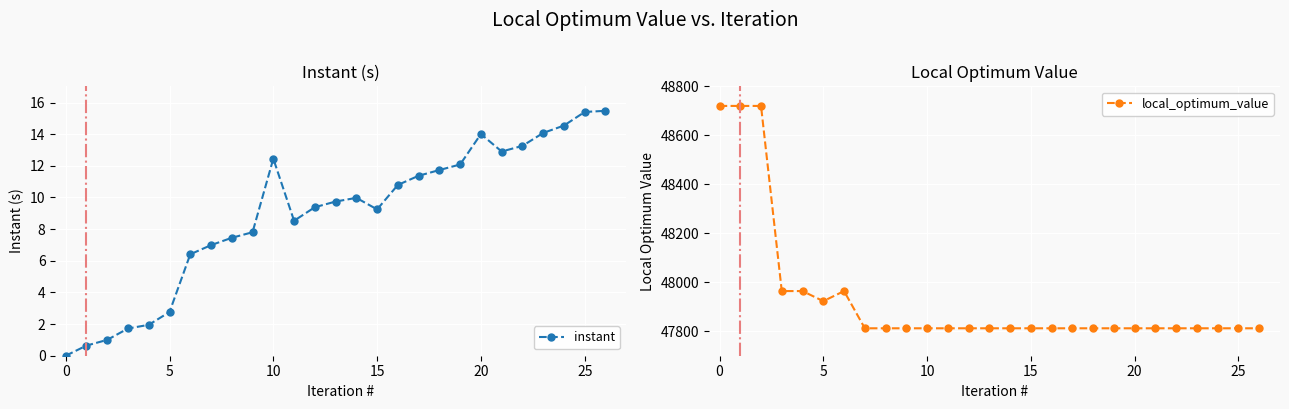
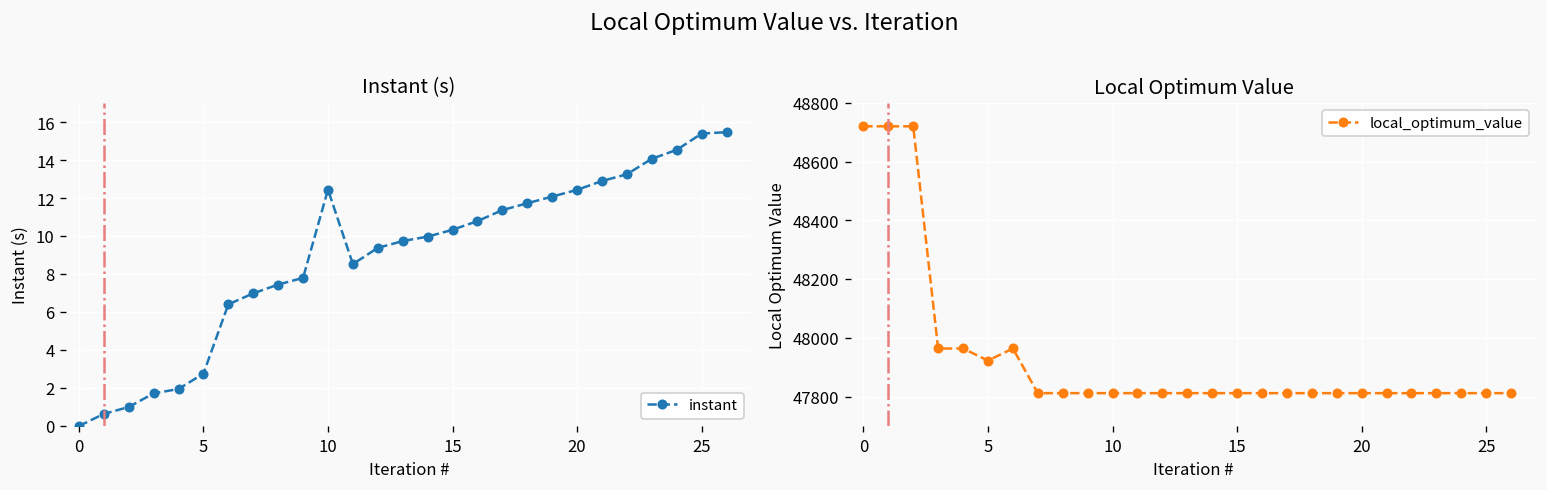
  {
    "Instant (s)": {
      "0": 0.0,
      "5": 2.8,
      "10": 12.5,
-     "15": 9.2,
-     "20": 14.0,
+     "15": 10.3,
+     "20": 12.4,
      "25": 15.4
    },
    "Local Optimum Value": {
      "0": 48720,
      "5": 47920,
      "10": 47810,
      "15": 47810,
      "20": 47810,
      "25": 47810
    }
  }
